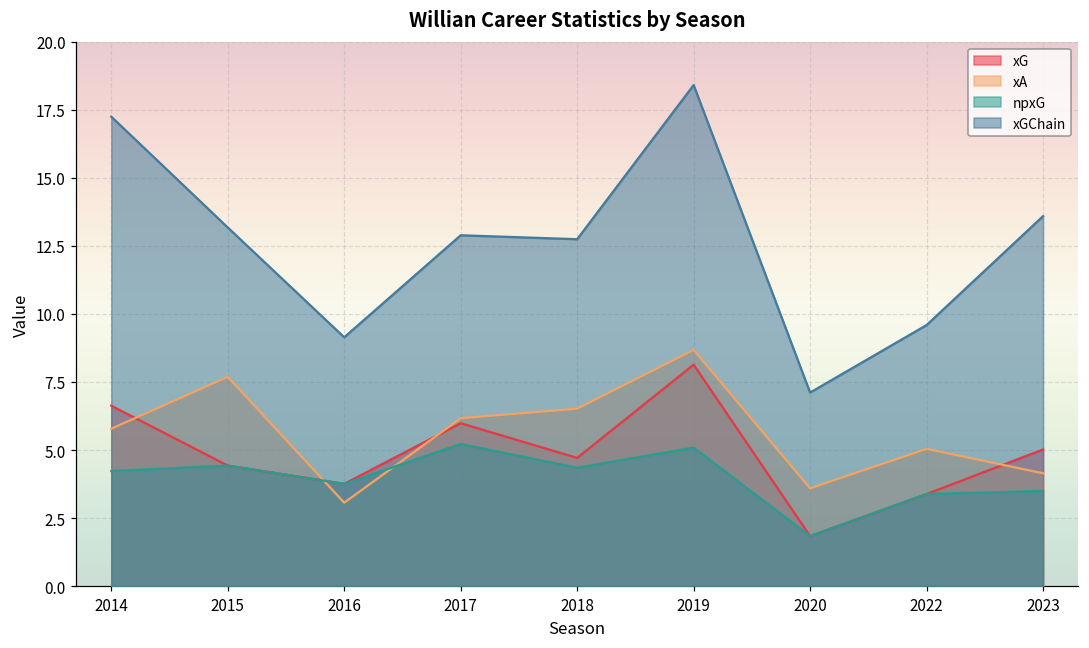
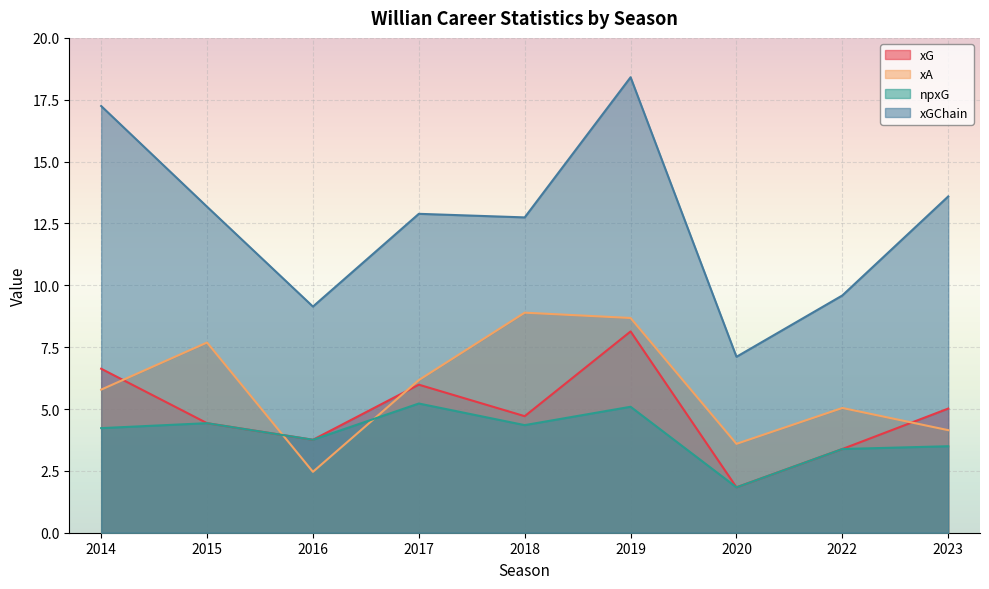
  {
    "xG": {
      "2014": 6.6,
      "2017": 6.0,
      "2018": 4.7,
      "2019": 8.1,
      "2023": 5.0
    },
    "xA": {
      "2014": 5.8,
      "2015": 7.7,
-     "2016": 3.1,
+     "2016": 2.5,
      "2017": 6.2,
-     "2018": 6.5,
+     "2018": 8.9,
      "2019": 8.7,
      "2020": 3.6,
      "2022": 5.0,
      "2023": 4.1
    }
  }
